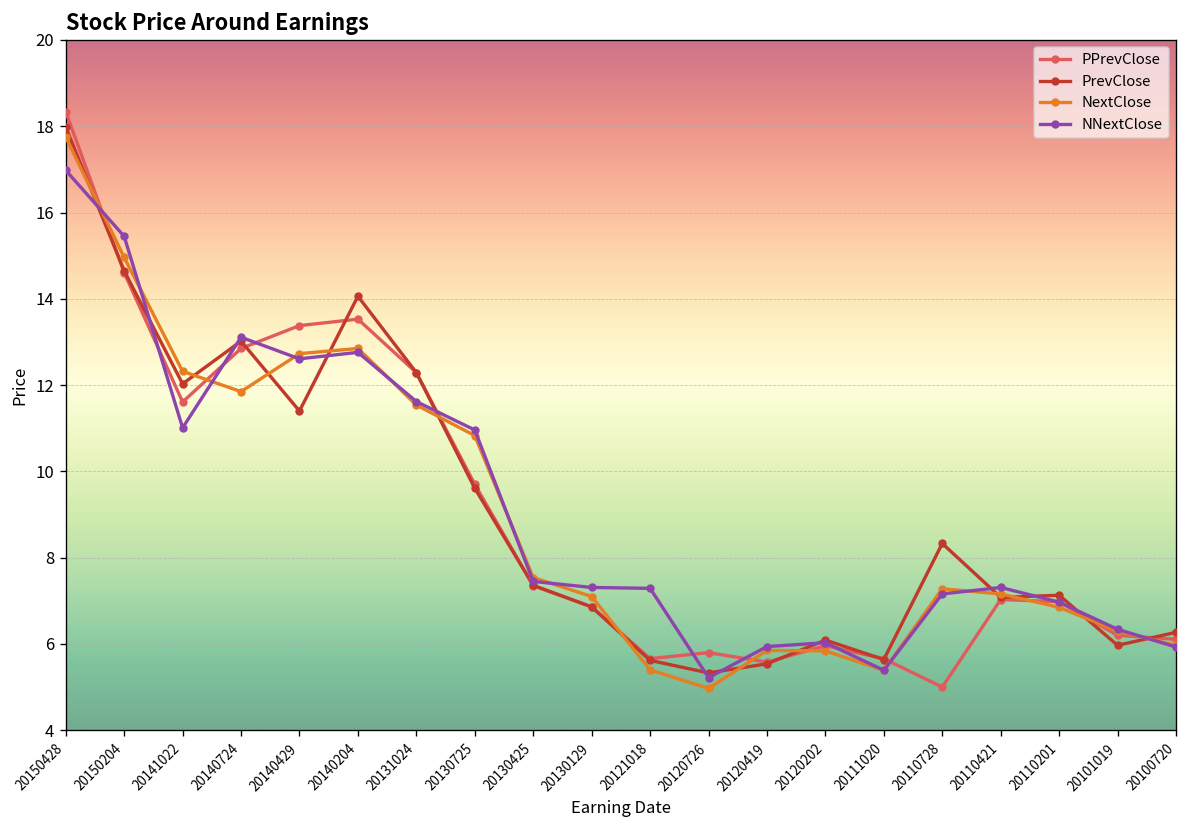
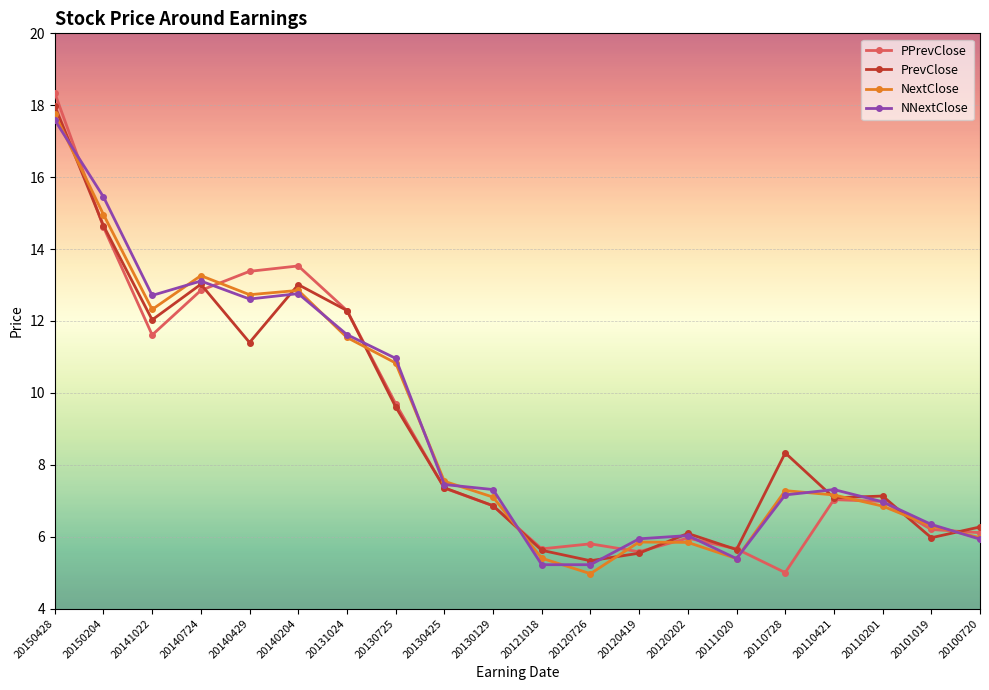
  {
    "PPrevClose": {
      "20150428": 18.3,
      "20141022": 11.6,
      "20140724": 12.9,
      "20140429": 13.4,
      "20140204": 13.5,
      "20130725": 9.7,
      "20120726": 5.8,
      "20110728": 5.0,
      "20101019": 6.2,
      "20100720": 6.1
    },
    "PrevClose": {
      "20150428": 18.0,
      "20141022": 12.0,
      "20140724": 13.0,
      "20140429": 11.4,
-     "20140204": 14.1,
+     "20140204": 13.0,
      "20130725": 9.6,
      "20120726": 5.3,
      "20110728": 8.3,
      "20110201": 7.1,
      "20101019": 6.0,
      "20100720": 6.3
    },
    "NextClose": {
      "20150428": 17.8,
      "20150204": 15.0,
      "20141022": 12.3,
-     "20140724": 11.9,
+     "20140724": 13.3,
      "20140429": 12.7,
      "20140204": 12.9,
      "20131024": 11.5,
      "20130725": 10.8,
      "20130425": 7.5,
      "20130129": 7.1,
      "20121018": 5.4,
      "20120726": 5.0,
      "20120419": 5.9,
      "20120202": 5.8,
      "20110728": 7.3,
      "20110421": 7.2,
      "20110201": 6.9
    },
    "NNextClose": {
-     "20150428": 17.0,
+     "20150428": 17.6,
      "20150204": 15.5,
-     "20141022": 11.0,
+     "20141022": 12.7,
      "20140724": 13.1,
      "20140429": 12.6,
      "20140204": 12.8,
      "20131024": 11.6,
      "20130725": 11.0,
      "20130425": 7.5,
      "20130129": 7.3,
-     "20121018": 7.3,
+     "20121018": 5.2,
      "20120726": 5.2,
      "20120419": 5.9,
      "20110728": 7.2,
      "20110421": 7.3
    }
  }
